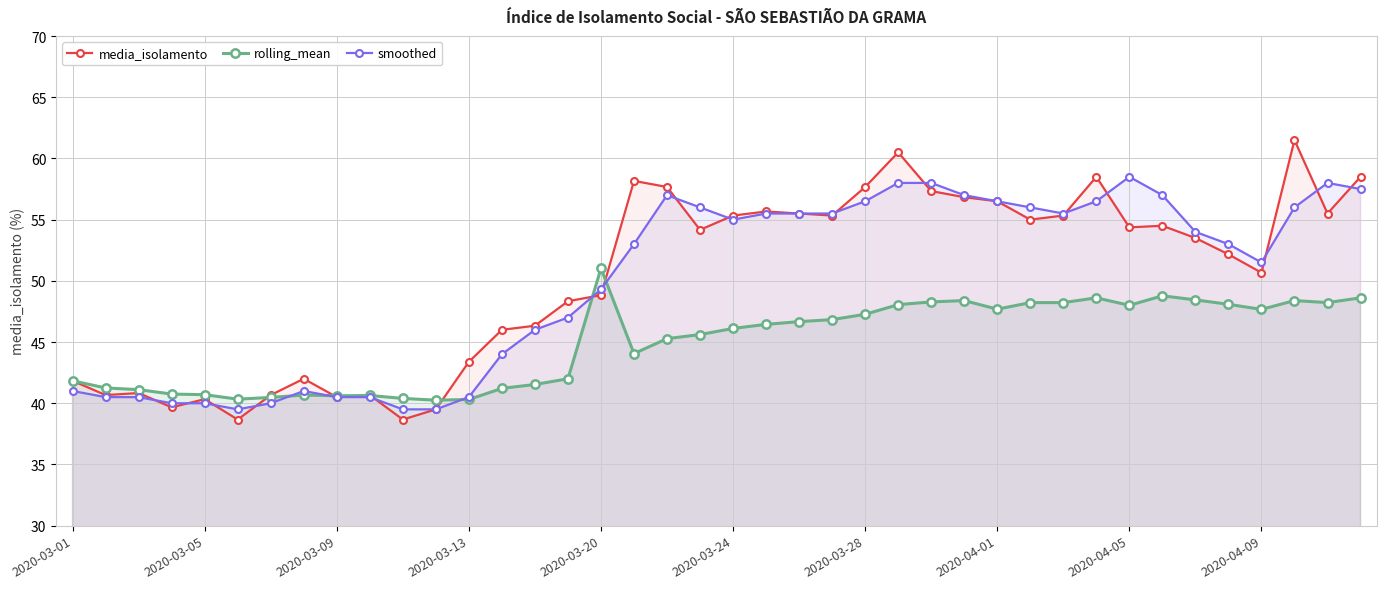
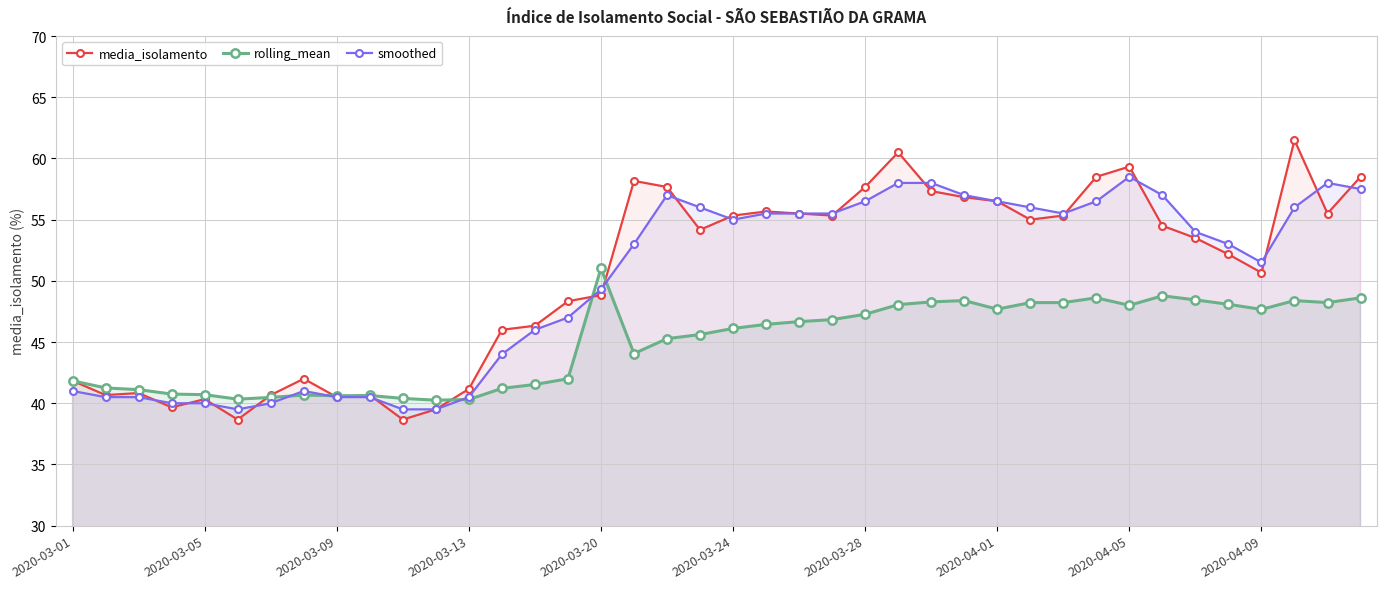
  {
    "media_isolamento": {
      "2020-03-05": 40.3,
-     "2020-03-13": 43.4,
+     "2020-03-13": 41.2,
      "2020-03-20": 48.8,
      "2020-03-24": 55.3,
      "2020-03-28": 57.7,
-     "2020-04-05": 54.4,
+     "2020-04-05": 59.3,
      "2020-04-09": 50.7
    },
    "rolling_mean": {
      "2020-03-05": 40.7,
      "2020-03-20": 51.0,
      "2020-03-24": 46.1,
      "2020-03-28": 47.3,
      "2020-04-01": 47.7,
      "2020-04-05": 48.0,
      "2020-04-09": 47.7
    },
    "smoothed": {
      "2020-03-01": 41.0,
      "2020-03-05": 40.0,
      "2020-03-20": 49.3,
      "2020-03-24": 55.0,
      "2020-03-28": 56.5,
      "2020-04-05": 58.5,
      "2020-04-09": 51.5
    }
  }
